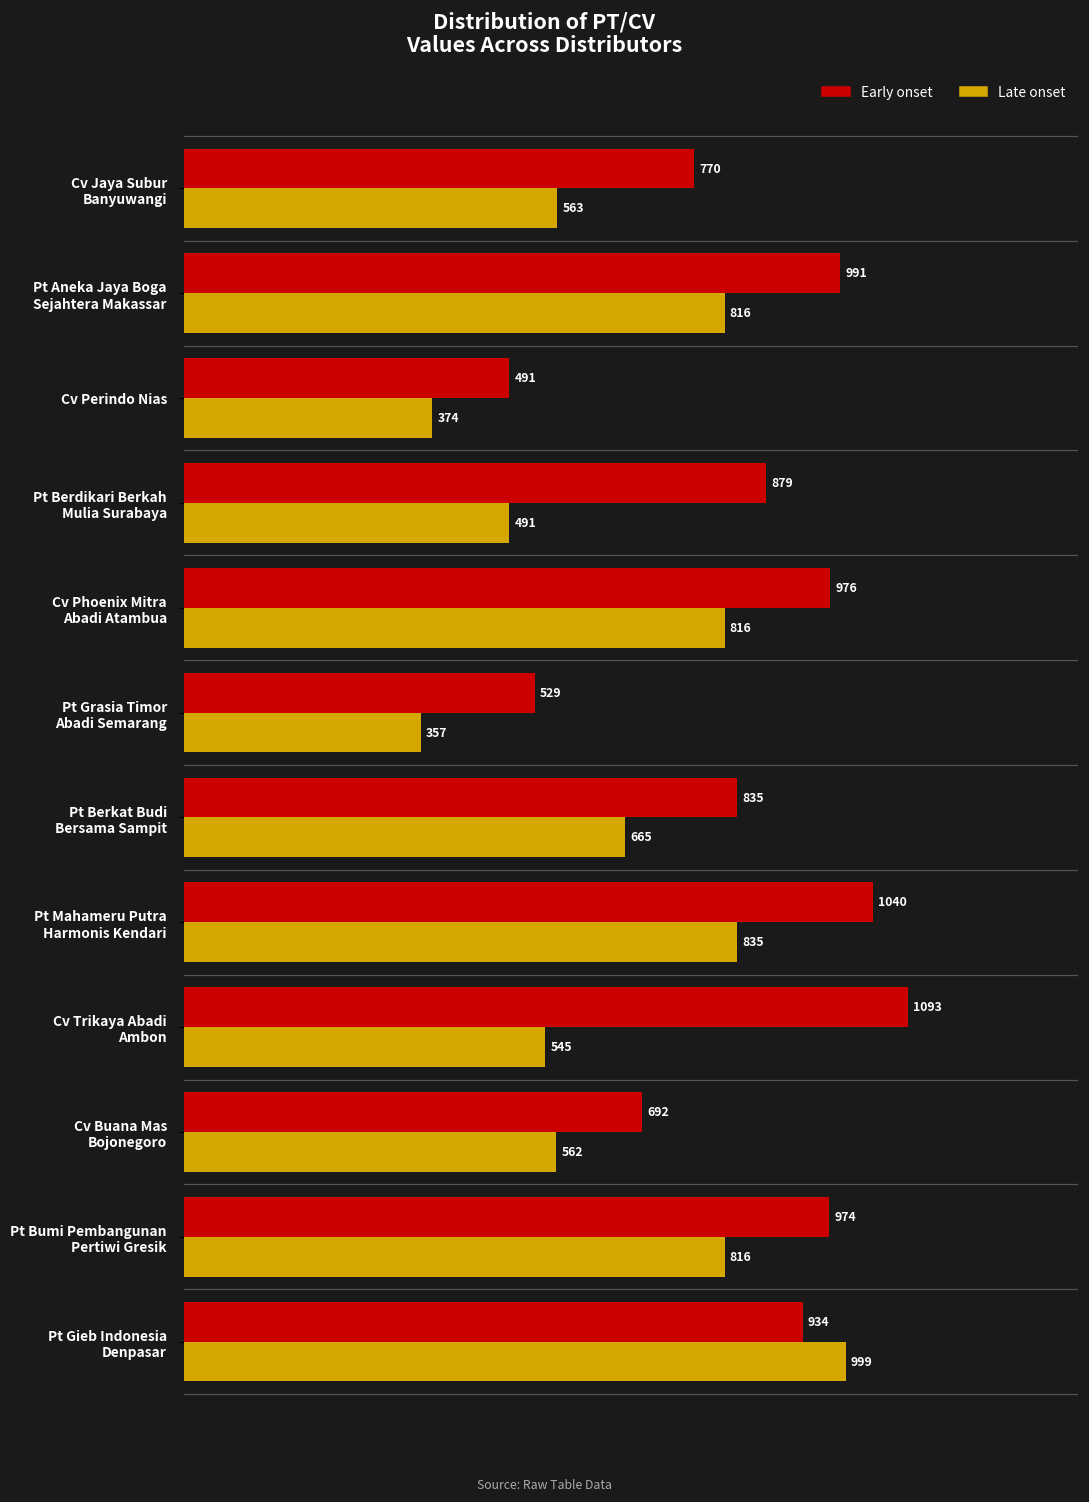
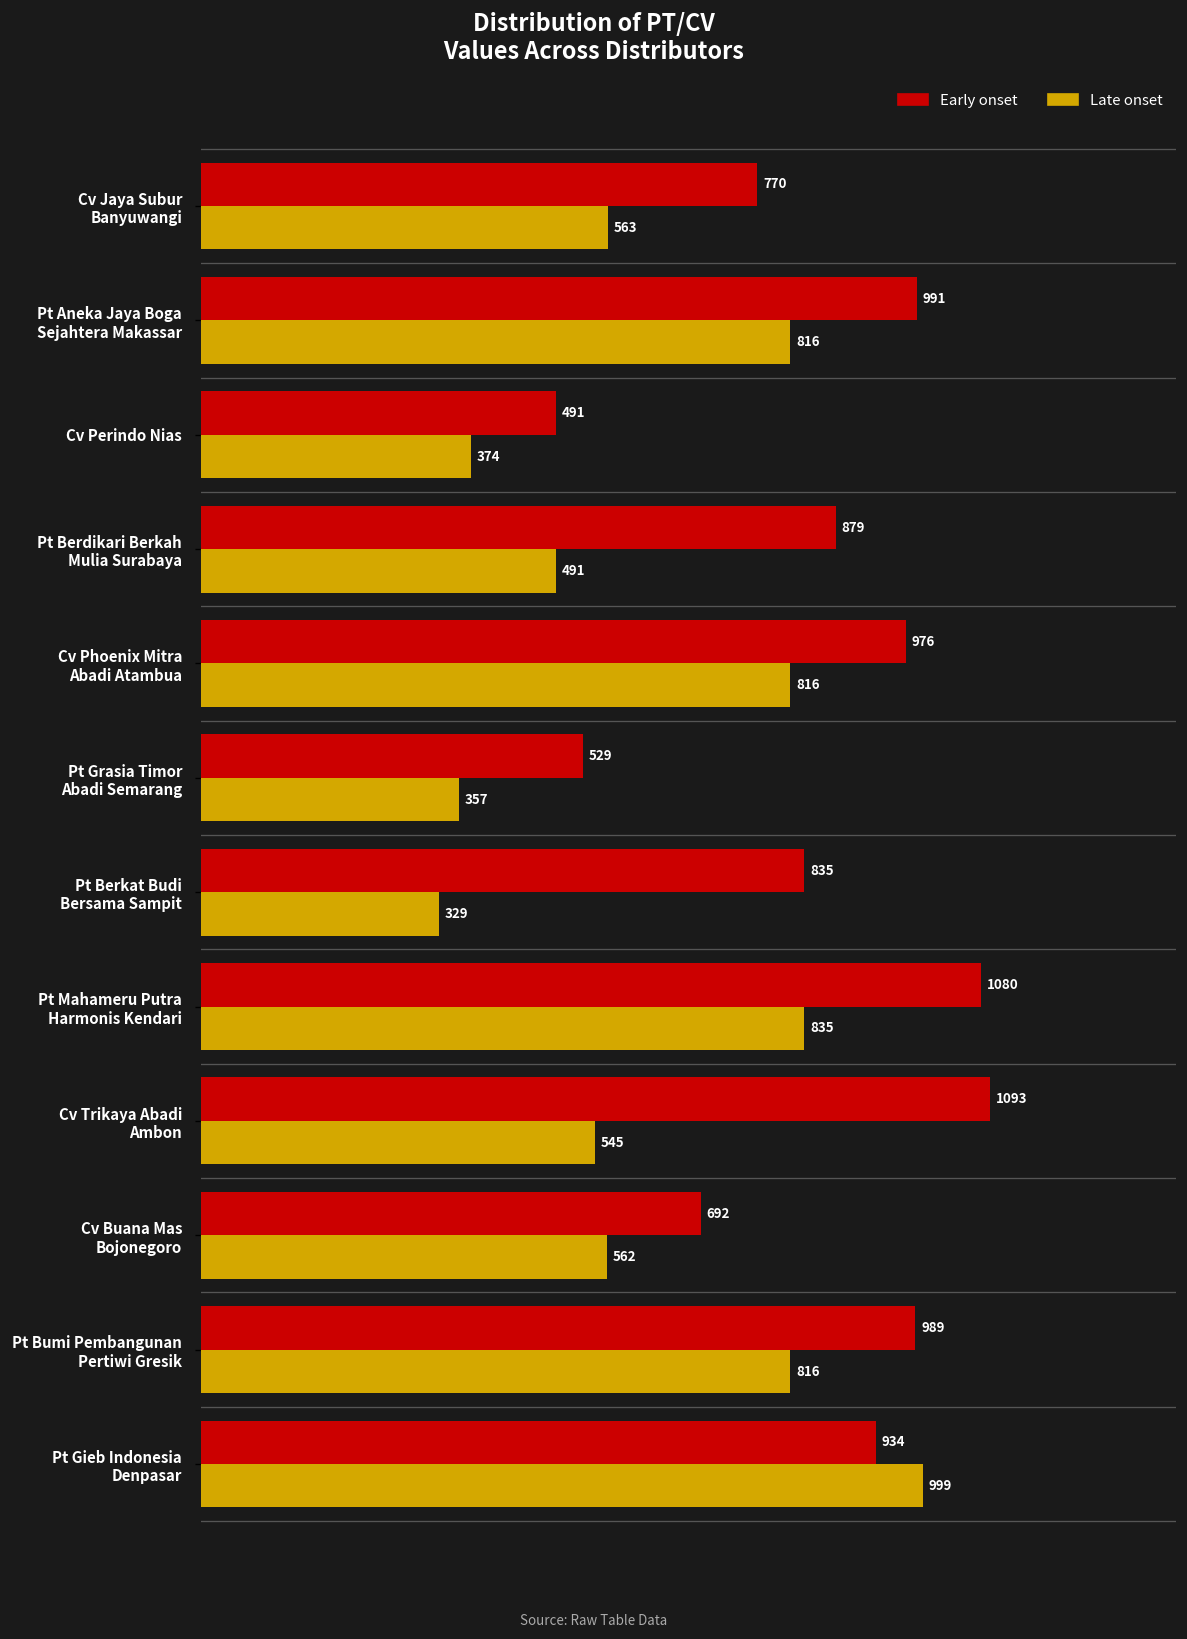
  {
    "Early onset": {
      "Cv Jaya Subur Banyuwangi": 770,
      "Pt Aneka Jaya Boga Sejahtera Makassar": 991,
      "Cv Perindo Nias": 491,
      "Pt Berdikari Berkah Mulia Surabaya": 879,
      "Cv Phoenix Mitra Abadi Atambua": 976,
      "Pt Grasia Timor Abadi Semarang": 529,
      "Pt Berkat Budi Bersama Sampit": 835,
-     "Pt Mahameru Putra Harmonis Kendari": 1040,
+     "Pt Mahameru Putra Harmonis Kendari": 1080,
      "Cv Trikaya Abadi Ambon": 1093,
      "Cv Buana Mas Bojonegoro": 692,
-     "Pt Bumi Pembangunan Pertiwi Gresik": 974,
+     "Pt Bumi Pembangunan Pertiwi Gresik": 989,
      "Pt Gieb Indonesia Denpasar": 934
    },
    "Late onset": {
      "Cv Jaya Subur Banyuwangi": 563,
      "Pt Aneka Jaya Boga Sejahtera Makassar": 816,
      "Cv Perindo Nias": 374,
      "Pt Berdikari Berkah Mulia Surabaya": 491,
      "Cv Phoenix Mitra Abadi Atambua": 816,
      "Pt Grasia Timor Abadi Semarang": 357,
-     "Pt Berkat Budi Bersama Sampit": 665,
+     "Pt Berkat Budi Bersama Sampit": 329,
      "Pt Mahameru Putra Harmonis Kendari": 835,
      "Cv Trikaya Abadi Ambon": 545,
      "Cv Buana Mas Bojonegoro": 562,
      "Pt Bumi Pembangunan Pertiwi Gresik": 816,
      "Pt Gieb Indonesia Denpasar": 999
    }
  }
